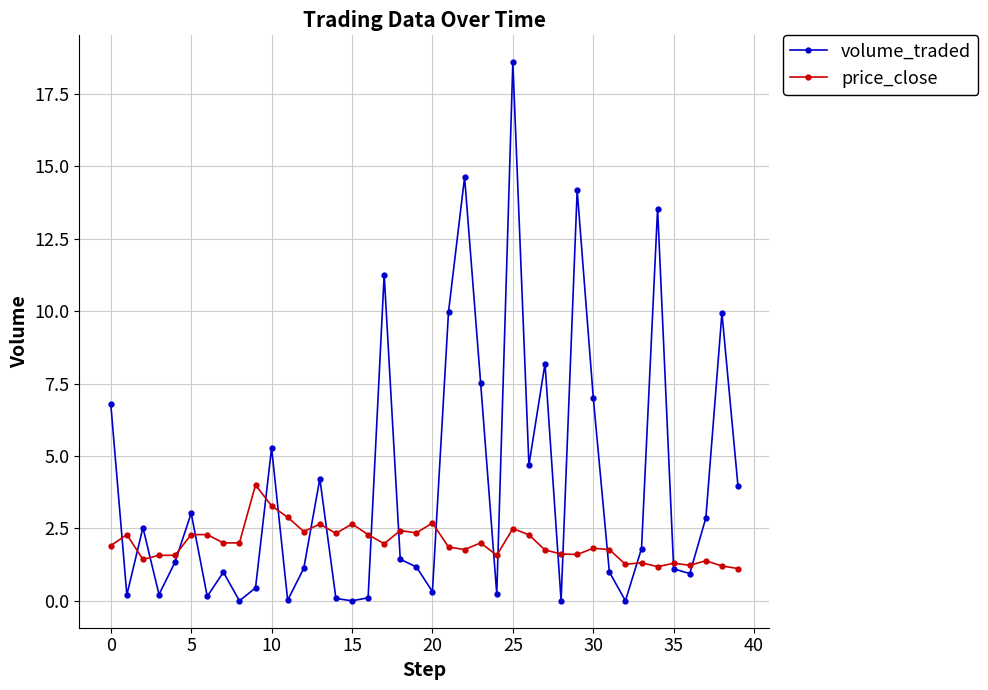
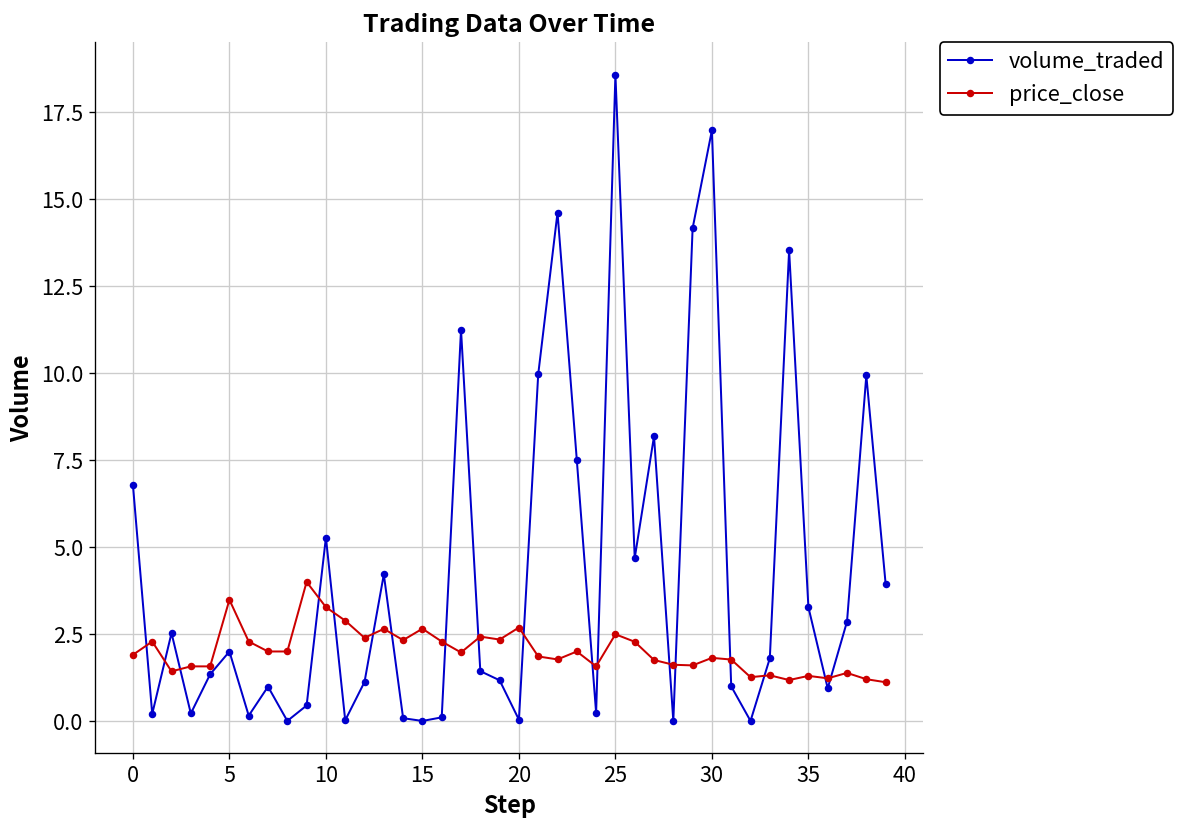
  {
    "volume_traded": {
      "0": 6.8,
-     "5": 3.0,
+     "5": 2.0,
      "10": 5.3,
      "15": 0.0,
-     "20": 0.3,
+     "20": 0.0,
      "25": 18.6,
-     "30": 7.0,
-     "35": 1.1
+     "30": 17.0,
+     "35": 3.3
    },
    "price_close": {
      "0": 1.9,
-     "5": 2.3,
+     "5": 3.5,
      "10": 3.3,
      "15": 2.7,
      "20": 2.7,
      "25": 2.5,
      "30": 1.8,
      "35": 1.3
    }
  }
